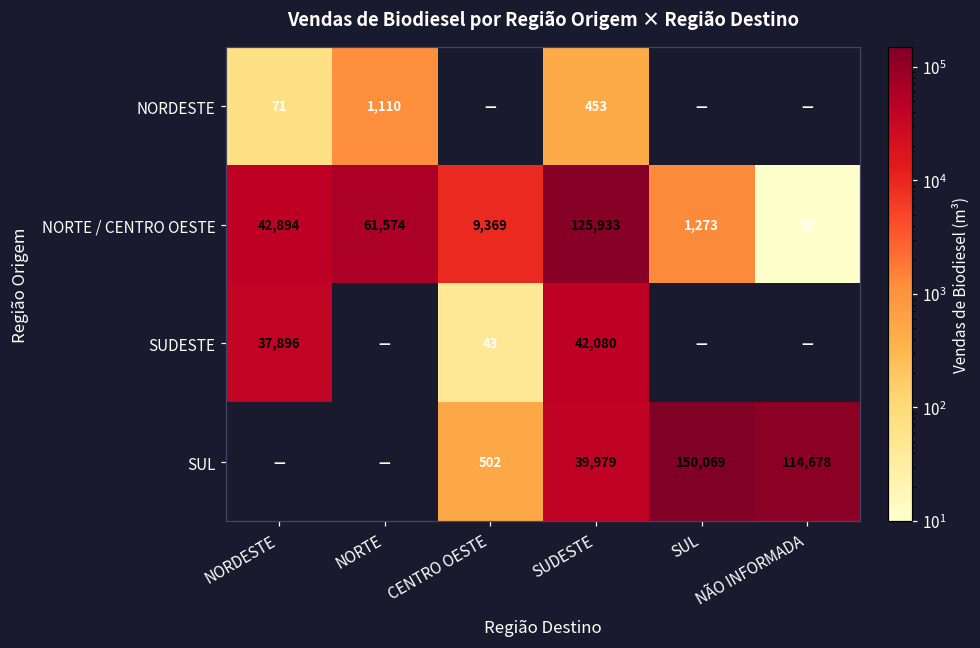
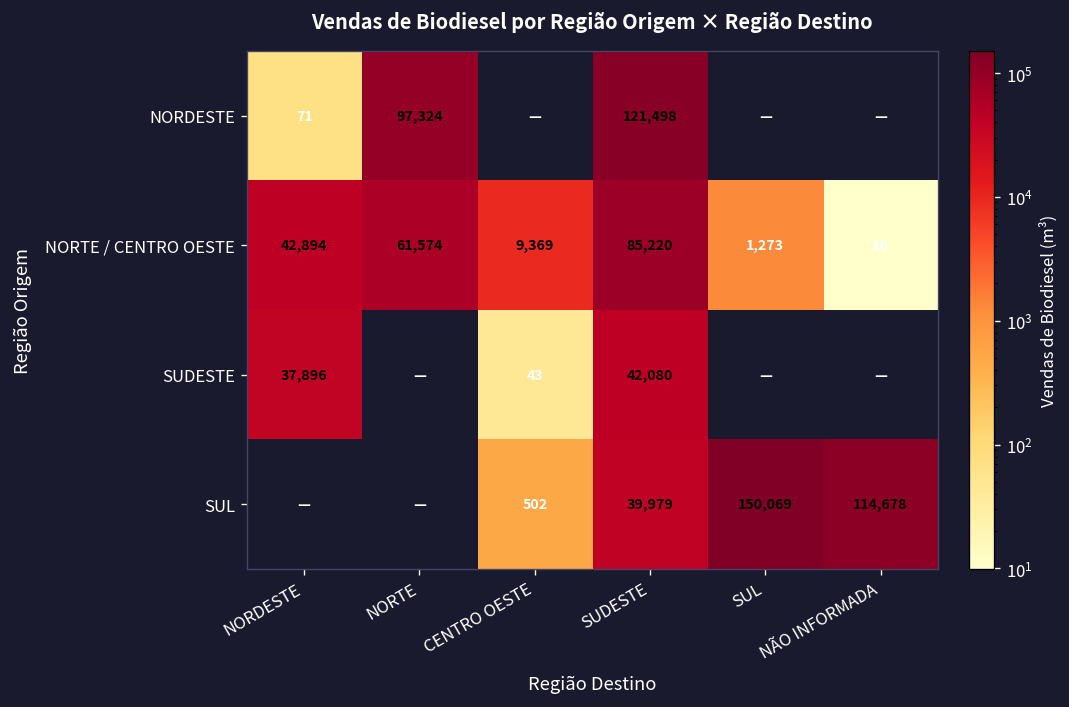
  {
    "NORDESTE": {
      "NORDESTE": "71",
-     "NORTE": "1,110",
-     "SUDESTE": "453"
+     "NORTE": "97,324",
+     "SUDESTE": "121,498"
    },
    "NORTE / CENTRO OESTE": {
      "NORDESTE": "42,894",
      "NORTE": "61,574",
      "CENTRO OESTE": "9,369",
-     "SUDESTE": "125,933",
+     "SUDESTE": "85,220",
      "SUL": "1,273",
      "NÃO INFORMADA": "10"
    },
    "SUDESTE": {
      "NORDESTE": "37,896",
      "CENTRO OESTE": "43",
      "SUDESTE": "42,080"
    },
    "SUL": {
      "CENTRO OESTE": "502",
      "SUDESTE": "39,979",
      "SUL": "150,069",
      "NÃO INFORMADA": "114,678"
    }
  }
